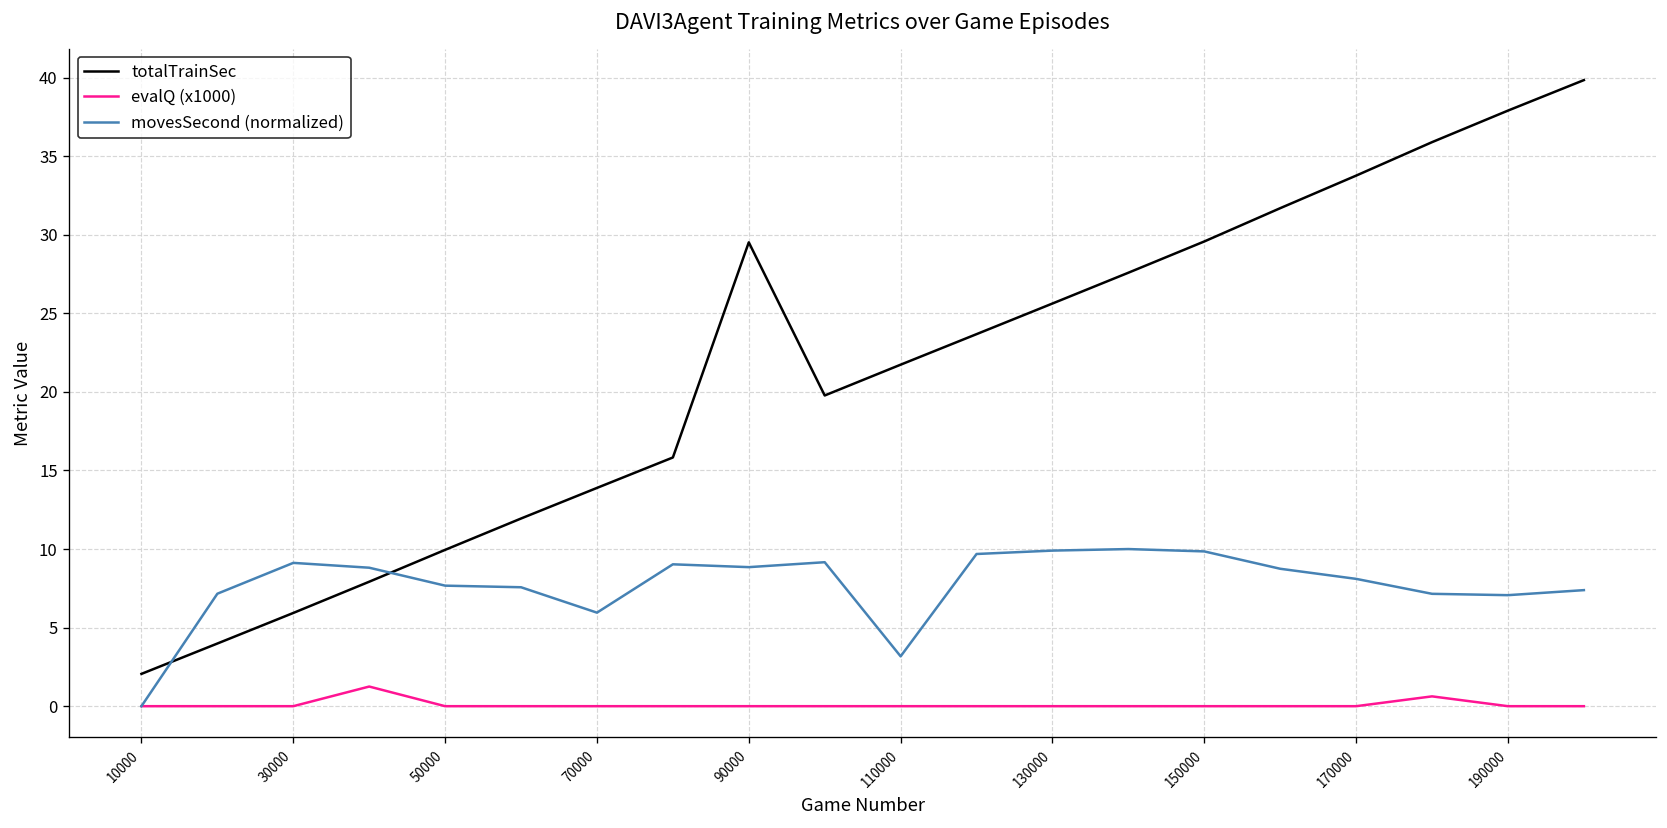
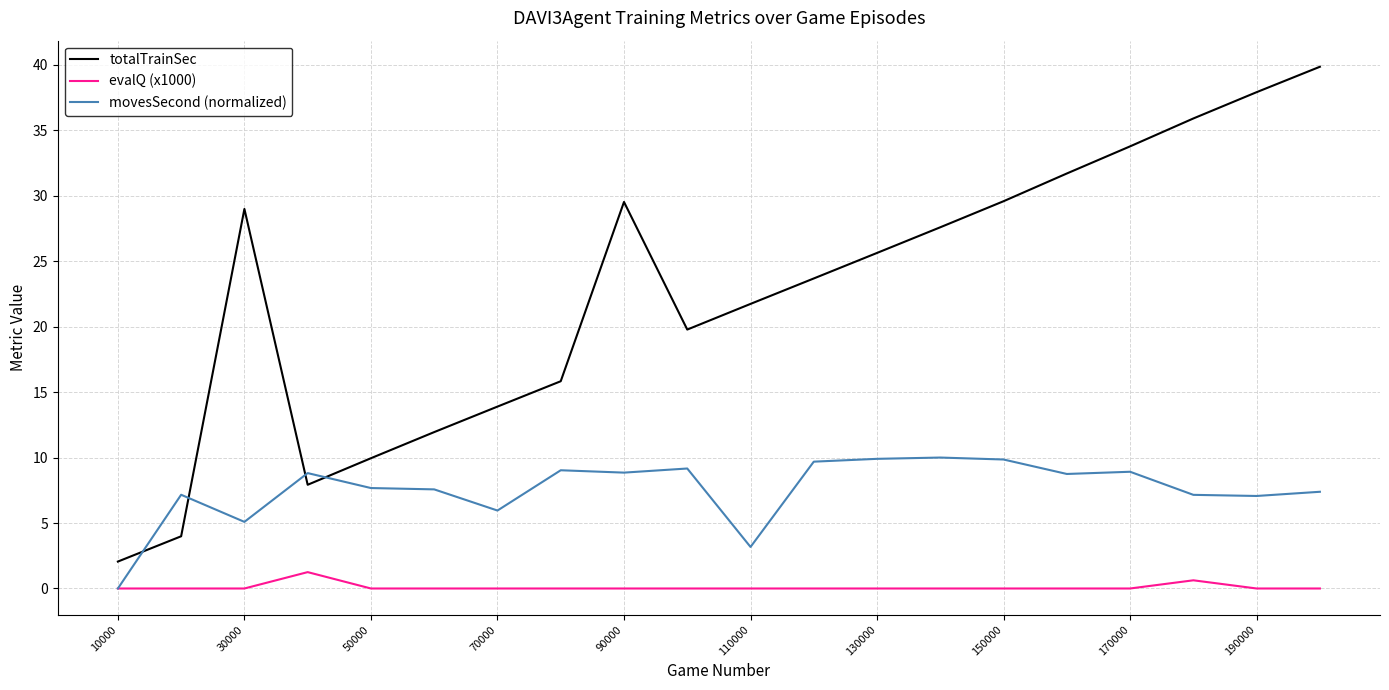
  {
    "totalTrainSec": {
      "10000": 2.1,
-     "30000": 5.9,
+     "30000": 29.0,
      "50000": 9.9,
      "70000": 13.9,
      "90000": 29.5,
      "110000": 21.7,
      "130000": 25.6,
      "150000": 29.6,
      "170000": 33.8,
      "190000": 37.9
    },
    "evalQ (x1000)": {
      "30000": 0.0,
      "50000": 0.0,
      "70000": 0.0,
      "90000": 0.0,
      "110000": 0.0,
      "130000": 0.0,
      "150000": 0.0,
      "170000": 0.0,
      "190000": 0.0
    },
    "movesSecond (normalized)": {
-     "30000": 9.1,
+     "30000": 5.1,
      "50000": 7.7,
      "70000": 6.0,
      "90000": 8.8,
      "110000": 3.2,
      "130000": 9.9,
      "150000": 9.9,
-     "170000": 8.1,
+     "170000": 8.9,
      "190000": 7.1
    }
  }
